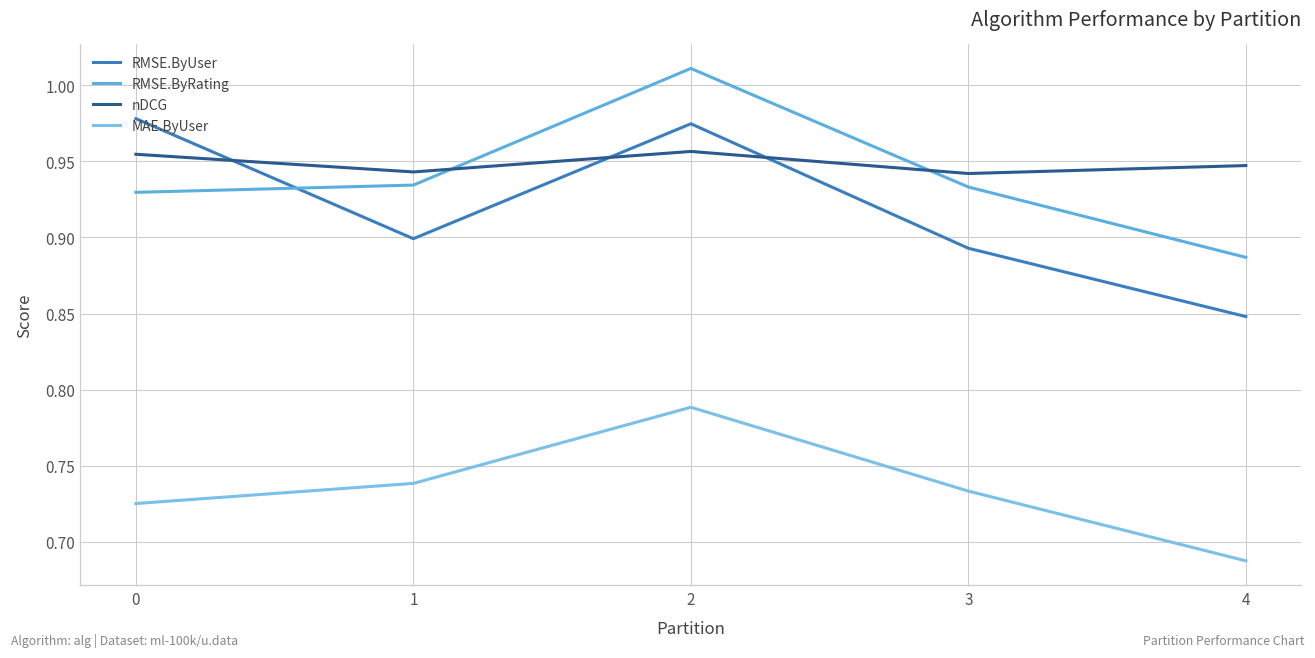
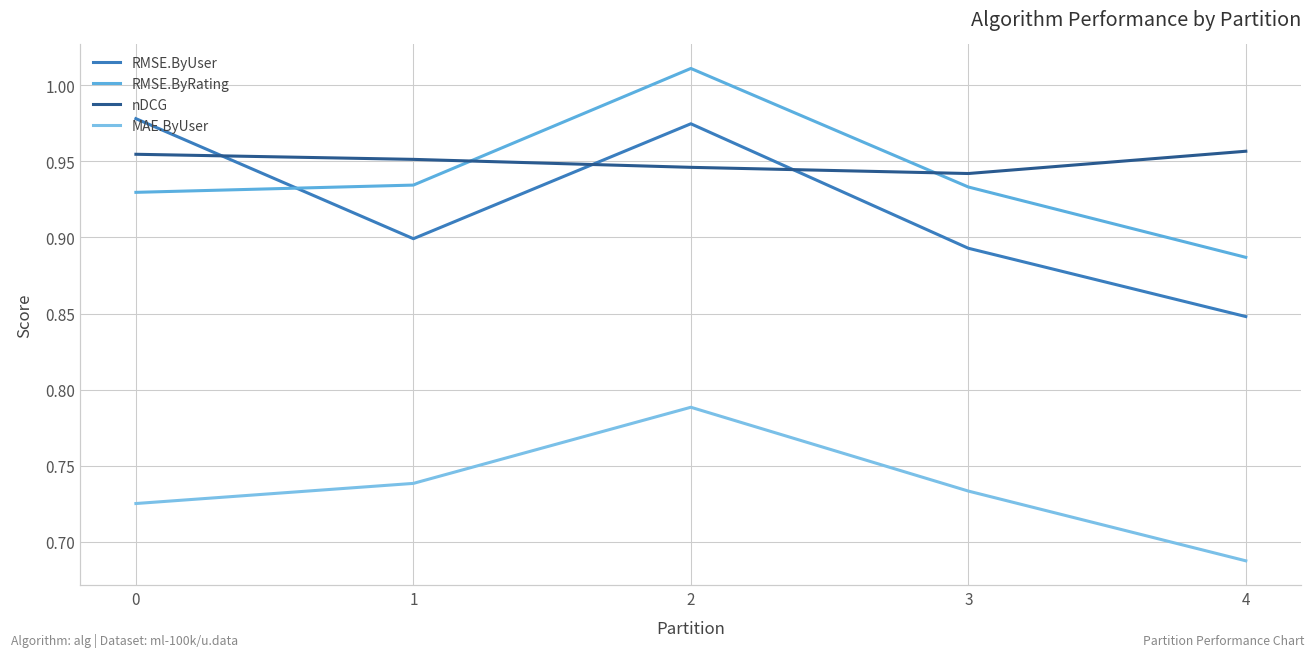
  {
    "RMSE.ByUser": {
      "0": 0.978,
      "1": 0.899,
      "2": 0.975,
      "3": 0.893,
      "4": 0.848
    },
    "nDCG": {
      "0": 0.955,
-     "1": 0.943,
-     "2": 0.956,
+     "1": 0.951,
+     "2": 0.946,
      "3": 0.942,
-     "4": 0.947
+     "4": 0.957
    }
  }
